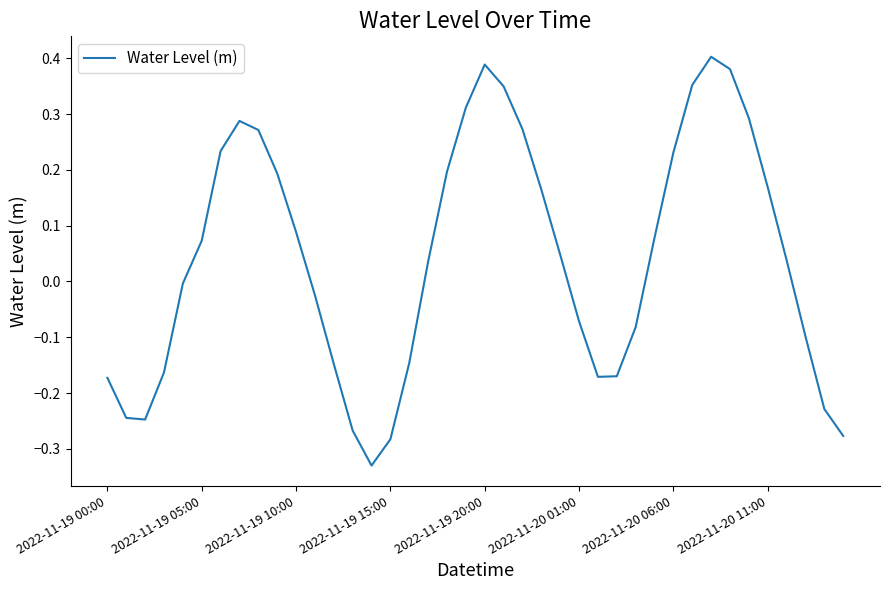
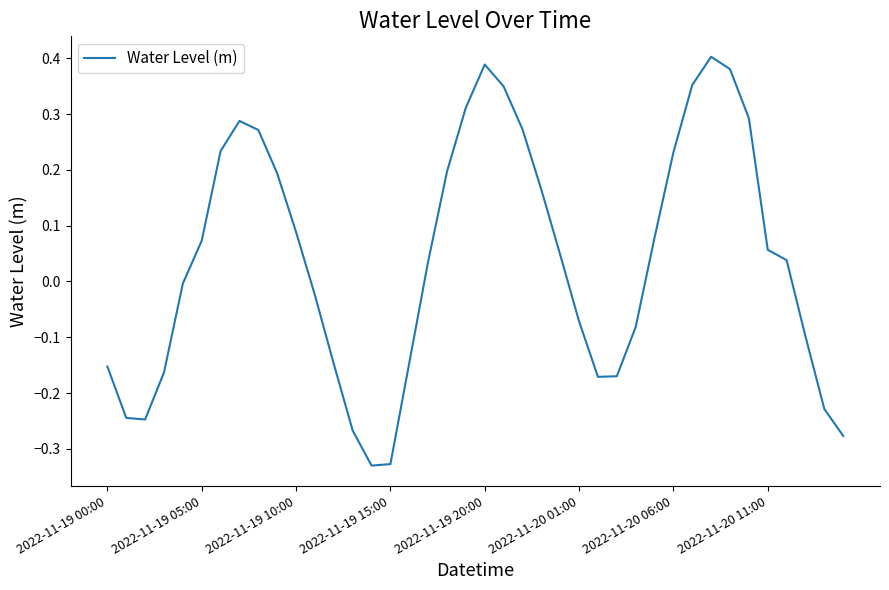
  {
-   "2022-11-19 00:00": -0.17,
+   "2022-11-19 00:00": -0.15,
    "2022-11-19 05:00": 0.07,
    "2022-11-19 10:00": 0.09,
-   "2022-11-19 15:00": -0.28,
+   "2022-11-19 15:00": -0.33,
    "2022-11-19 20:00": 0.39,
    "2022-11-20 01:00": -0.07,
    "2022-11-20 06:00": 0.23,
-   "2022-11-20 11:00": 0.17
+   "2022-11-20 11:00": 0.06
  }
